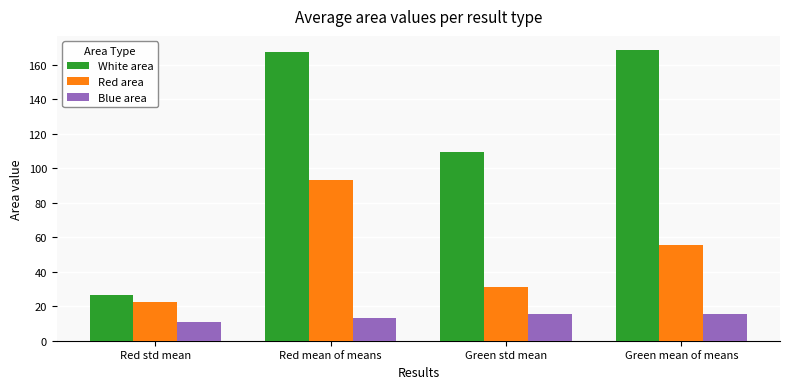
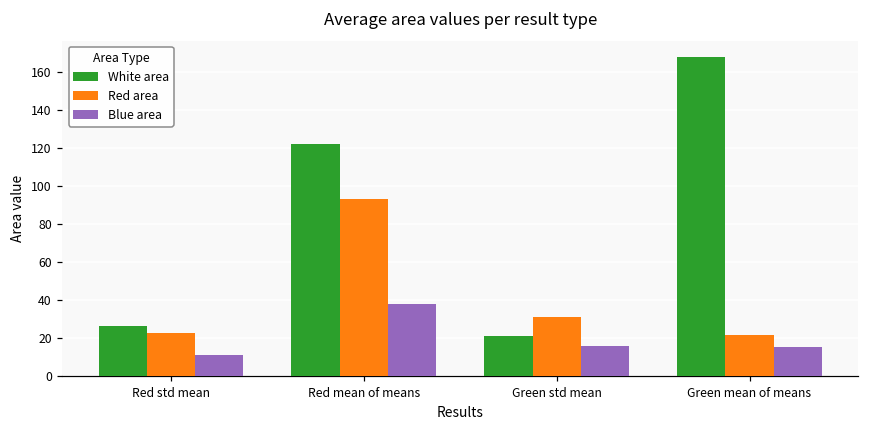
  {
    "White area": {
      "Red std mean": 26,
-     "Red mean of means": 167,
-     "Green std mean": 109,
+     "Red mean of means": 122,
+     "Green std mean": 21,
      "Green mean of means": 168
    },
    "Red area": {
      "Red std mean": 22,
      "Red mean of means": 93,
      "Green std mean": 31,
-     "Green mean of means": 56
+     "Green mean of means": 22
    },
    "Blue area": {
      "Red std mean": 11,
-     "Red mean of means": 13,
+     "Red mean of means": 38,
      "Green std mean": 16,
      "Green mean of means": 15
    }
  }
